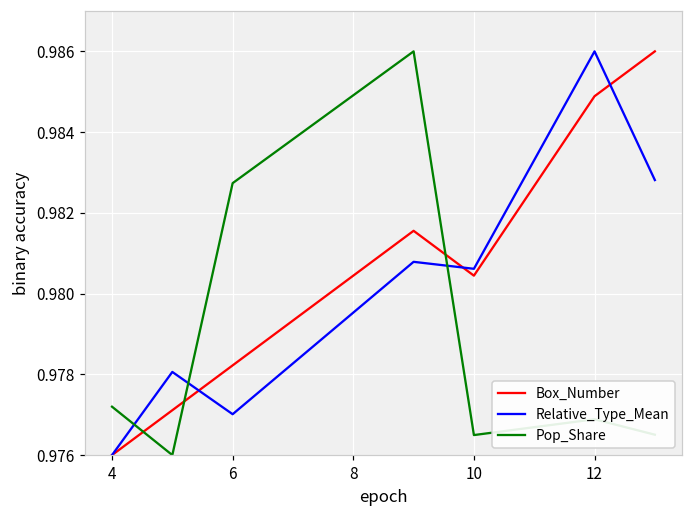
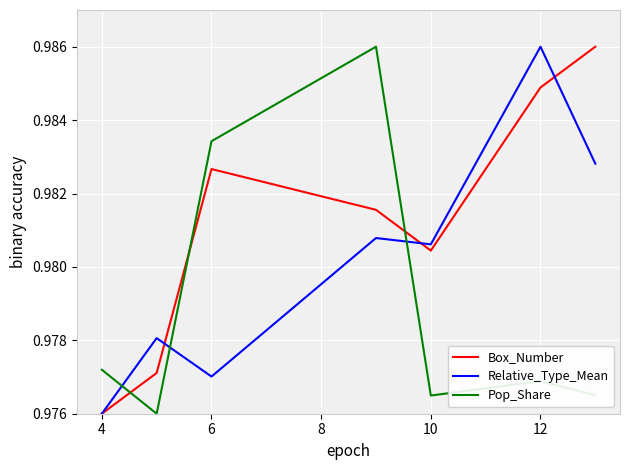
  {
    "Box_Number": {
-     "6": 0.9782,
+     "6": 0.9827,
      "10": 0.9804,
      "12": 0.9849
    },
    "Relative_Type_Mean": {
      "6": 0.9770,
      "10": 0.9806,
      "12": 0.9860
    },
    "Pop_Share": {
      "4": 0.9772,
-     "6": 0.9827,
+     "6": 0.9834,
      "10": 0.9765
    }
  }
